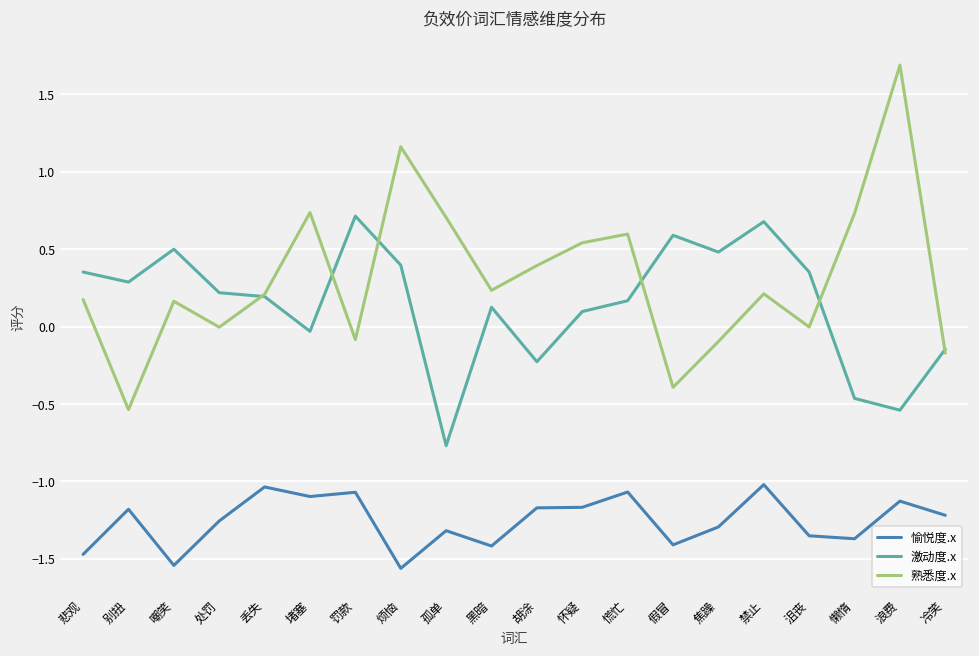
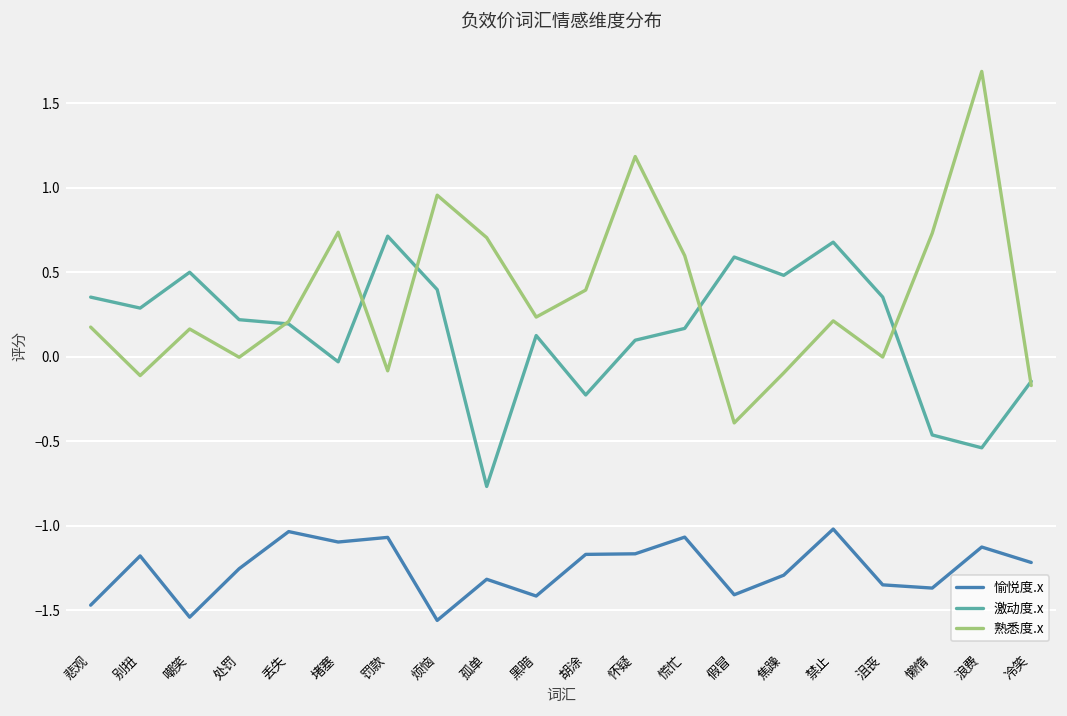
  {
    "熟悉度.x": {
      "悲观": 0.17,
-     "别扭": -0.54,
+     "别扭": -0.11,
      "嘲笑": 0.16,
      "处罚": 0.00,
      "堵塞": 0.74,
      "罚款": -0.08,
-     "烦恼": 1.16,
+     "烦恼": 0.96,
      "孤单": 0.70,
      "黑暗": 0.23,
      "胡涂": 0.39,
-     "怀疑": 0.54,
+     "怀疑": 1.18,
      "慌忙": 0.60,
      "假冒": -0.39,
      "焦躁": -0.10,
      "禁止": 0.21,
      "沮丧": 0.00,
      "懒惰": 0.73,
      "浪费": 1.69,
      "冷笑": -0.17
    }
  }
